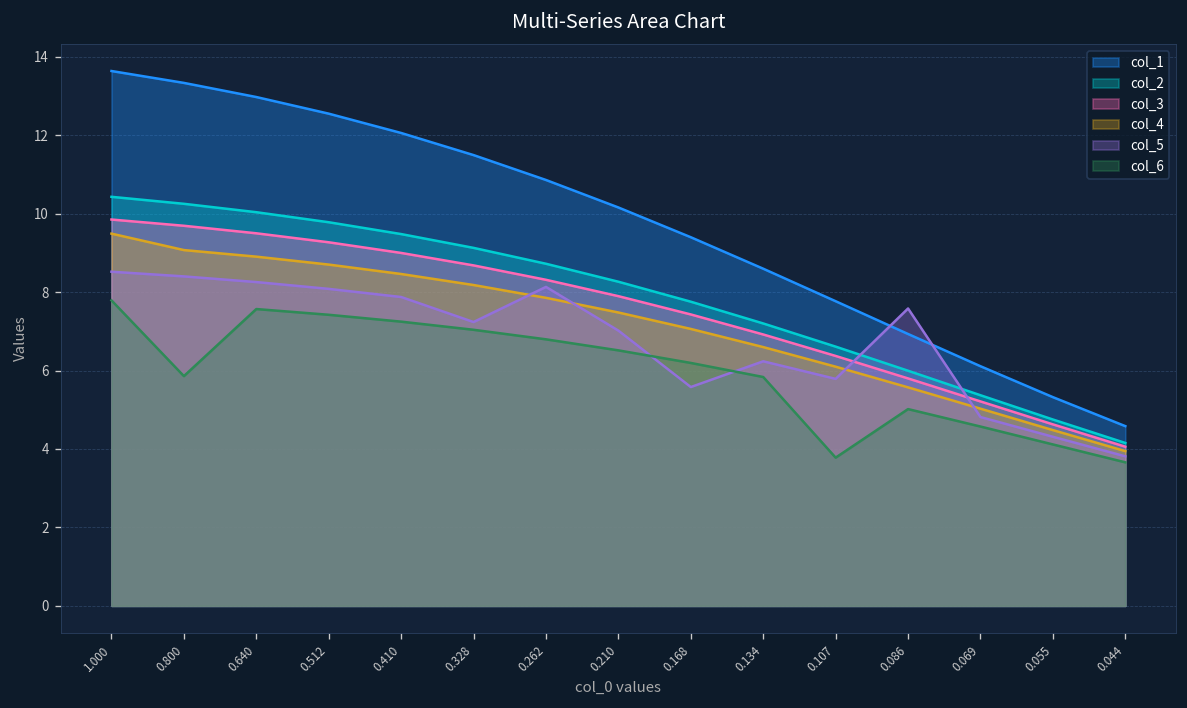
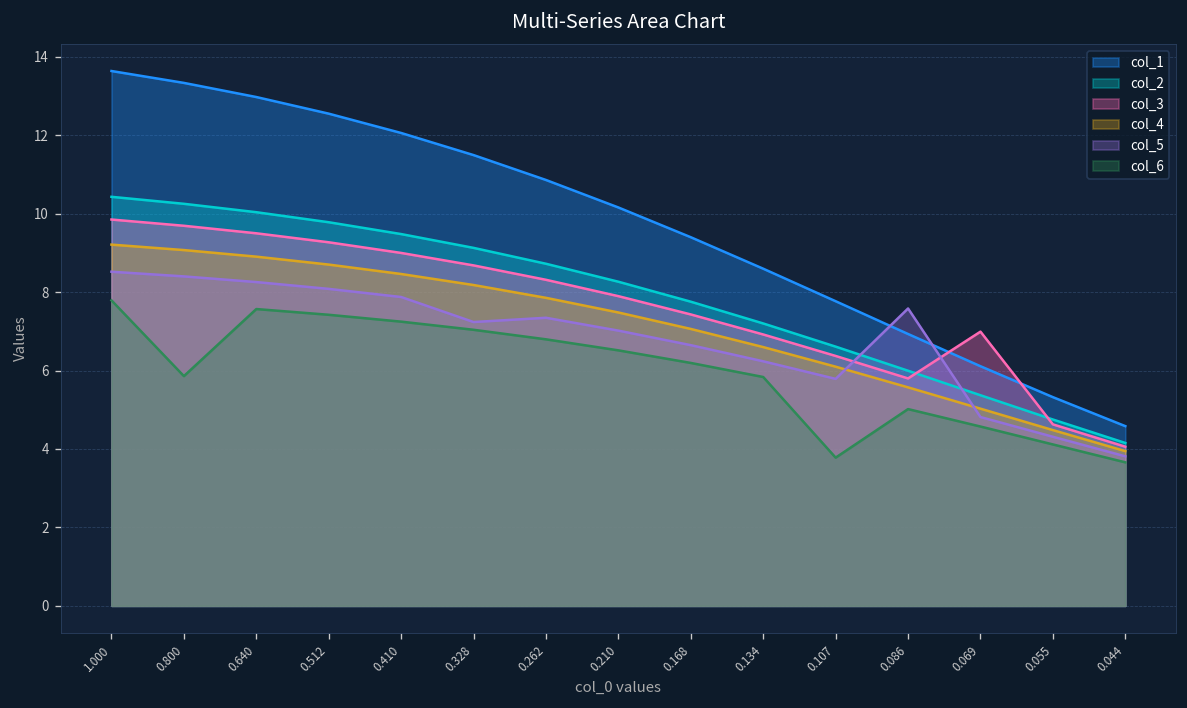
  {
    "col_3": {
      "1.000": 9.8,
      "0.800": 9.7,
      "0.640": 9.5,
      "0.512": 9.3,
      "0.410": 9.0,
      "0.328": 8.7,
      "0.262": 8.3,
      "0.210": 7.9,
      "0.168": 7.4,
      "0.134": 6.9,
      "0.107": 6.4,
      "0.086": 5.8,
-     "0.069": 5.2,
+     "0.069": 7.0,
      "0.055": 4.6,
      "0.044": 4.1
    },
    "col_4": {
-     "1.000": 9.5,
+     "1.000": 9.2,
      "0.800": 9.1,
      "0.640": 8.9,
      "0.512": 8.7,
      "0.410": 8.5,
      "0.328": 8.2,
      "0.262": 7.9,
      "0.210": 7.5,
      "0.168": 7.1,
      "0.134": 6.6,
      "0.107": 6.1,
      "0.086": 5.6,
      "0.069": 5.0,
      "0.055": 4.5,
      "0.044": 3.9
    },
    "col_5": {
      "1.000": 8.5,
      "0.800": 8.4,
      "0.640": 8.3,
      "0.512": 8.1,
      "0.410": 7.9,
      "0.328": 7.2,
-     "0.262": 8.1,
+     "0.262": 7.3,
      "0.210": 7.0,
-     "0.168": 5.6,
+     "0.168": 6.6,
      "0.134": 6.2,
      "0.107": 5.8,
      "0.086": 7.6,
      "0.069": 4.8,
      "0.055": 4.3,
      "0.044": 3.8
    },
    "col_6": {
      "1.000": 7.8,
      "0.800": 5.9,
      "0.640": 7.6,
      "0.512": 7.4,
      "0.410": 7.2,
      "0.328": 7.0,
      "0.262": 6.8,
      "0.210": 6.5,
      "0.168": 6.2,
      "0.134": 5.8,
      "0.107": 3.8,
      "0.086": 5.0,
      "0.069": 4.6,
      "0.055": 4.1,
      "0.044": 3.7
    }
  }
